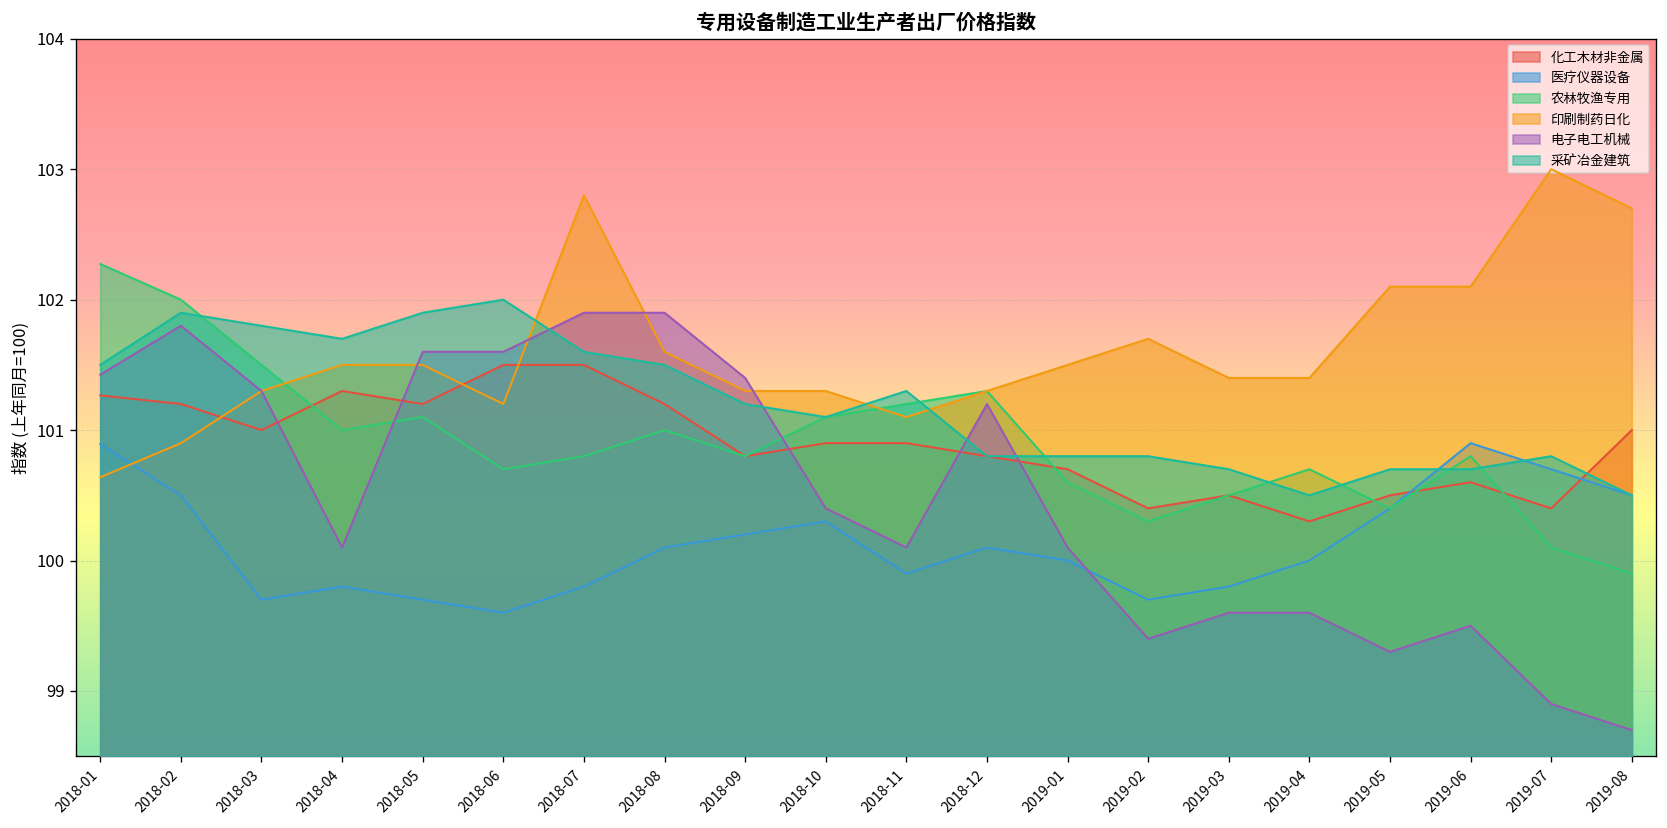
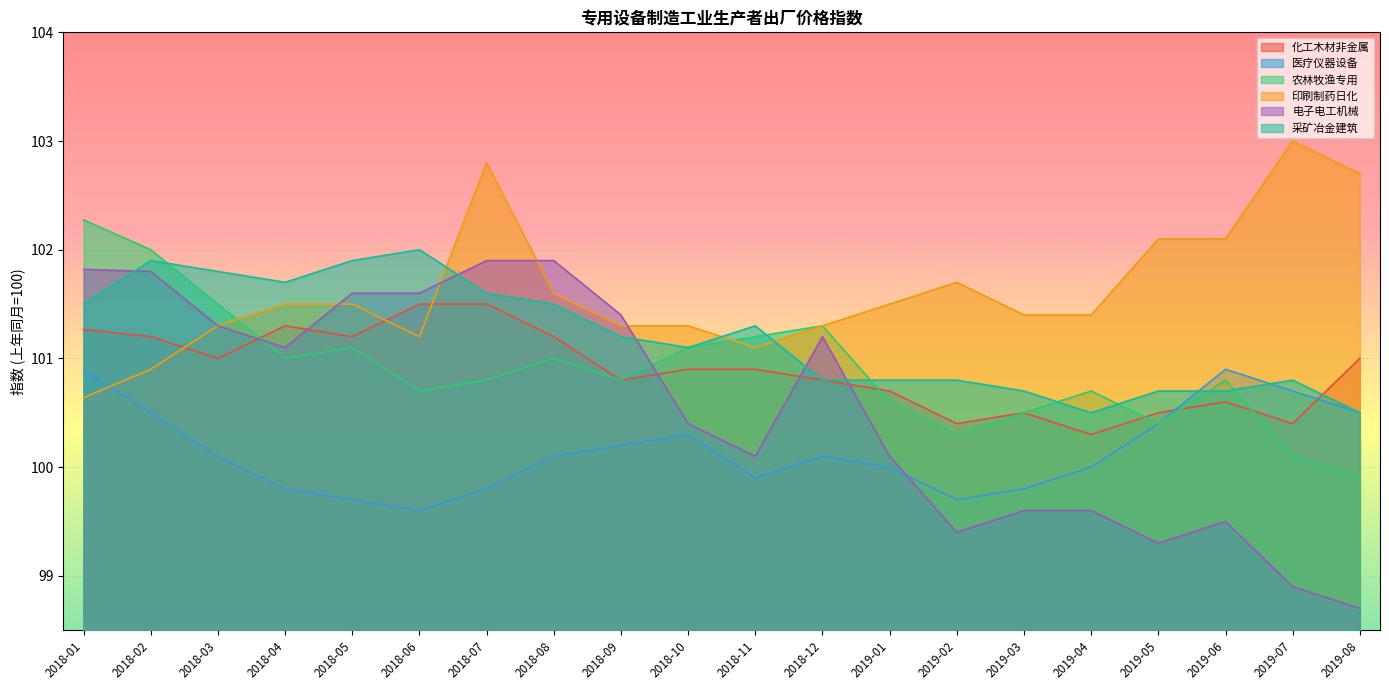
  {
    "化工木材非金属": {
      "2018-01": 101.27,
      "2018-02": 101.20,
      "2018-03": 101.00,
      "2018-04": 101.30,
      "2018-05": 101.20,
      "2018-06": 101.50,
      "2018-07": 101.50,
      "2018-08": 101.20,
      "2018-10": 100.90,
      "2018-11": 100.90,
      "2019-01": 100.70,
      "2019-02": 100.40,
      "2019-04": 100.30,
      "2019-05": 100.50,
      "2019-06": 100.60,
      "2019-07": 100.40,
      "2019-08": 101.00
    },
    "医疗仪器设备": {
      "2018-01": 100.9,
      "2018-02": 100.5,
-     "2018-03": 99.7,
+     "2018-03": 100.1,
      "2018-04": 99.8,
      "2018-05": 99.7,
      "2018-06": 99.6,
      "2018-07": 99.8,
      "2018-08": 100.1,
      "2018-09": 100.2,
      "2018-10": 100.3,
      "2018-11": 99.9,
      "2018-12": 100.1,
      "2019-01": 100.0,
      "2019-02": 99.7,
      "2019-03": 99.8,
      "2019-04": 100.0,
      "2019-06": 100.9,
      "2019-07": 100.7
    },
    "印刷制药日化": {
      "2018-01": 100.64,
      "2018-02": 100.90,
      "2018-04": 101.50,
      "2018-05": 101.50,
      "2018-06": 101.20,
      "2018-07": 102.80,
      "2018-08": 101.60,
      "2018-09": 101.30,
      "2018-10": 101.30,
      "2018-11": 101.10,
      "2019-01": 101.50,
      "2019-02": 101.70,
      "2019-03": 101.40,
      "2019-04": 101.40,
      "2019-05": 102.10,
      "2019-06": 102.10,
      "2019-07": 103.00,
      "2019-08": 102.70
    },
    "电子电工机械": {
-     "2018-01": 101.43,
+     "2018-01": 101.82,
      "2018-02": 101.80,
-     "2018-04": 100.1,
+     "2018-04": 101.1,
      "2018-05": 101.60,
      "2018-06": 101.60,
      "2018-07": 101.90,
      "2018-08": 101.90,
      "2018-09": 101.40,
      "2018-10": 100.40,
      "2018-11": 100.10,
      "2018-12": 101.20,
      "2019-01": 100.10,
      "2019-02": 99.40,
      "2019-03": 99.60,
      "2019-04": 99.60,
      "2019-05": 99.30,
      "2019-06": 99.50,
      "2019-07": 98.90,
      "2019-08": 98.70
    }
  }
